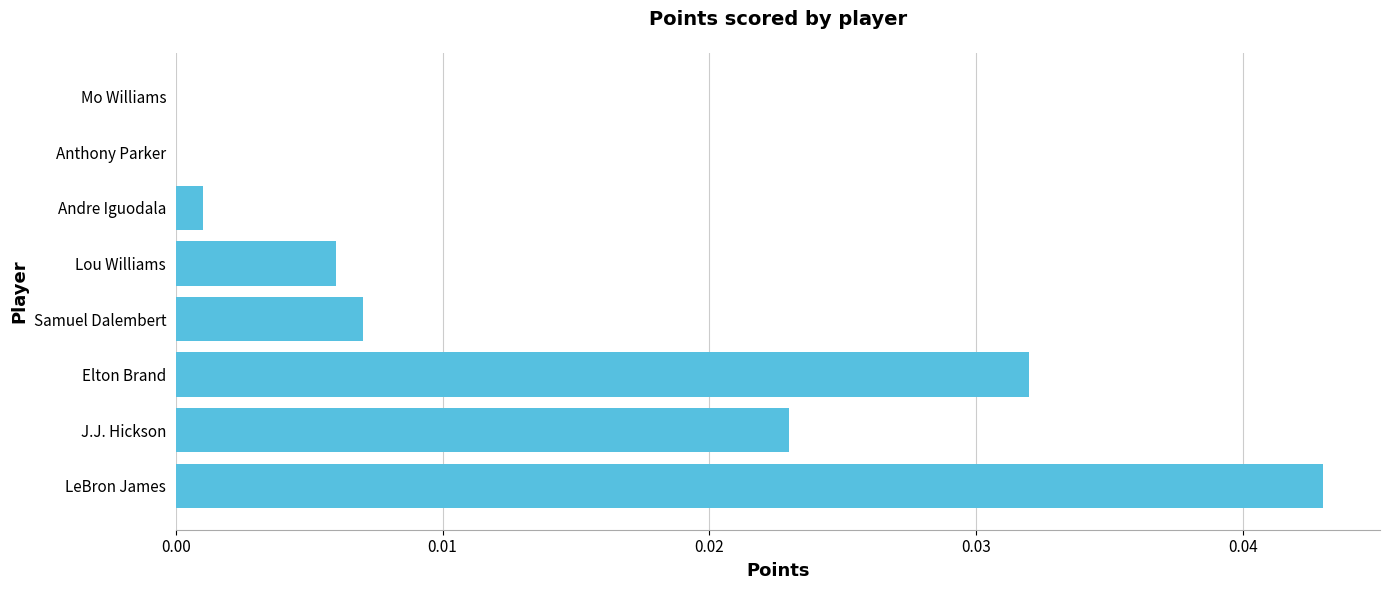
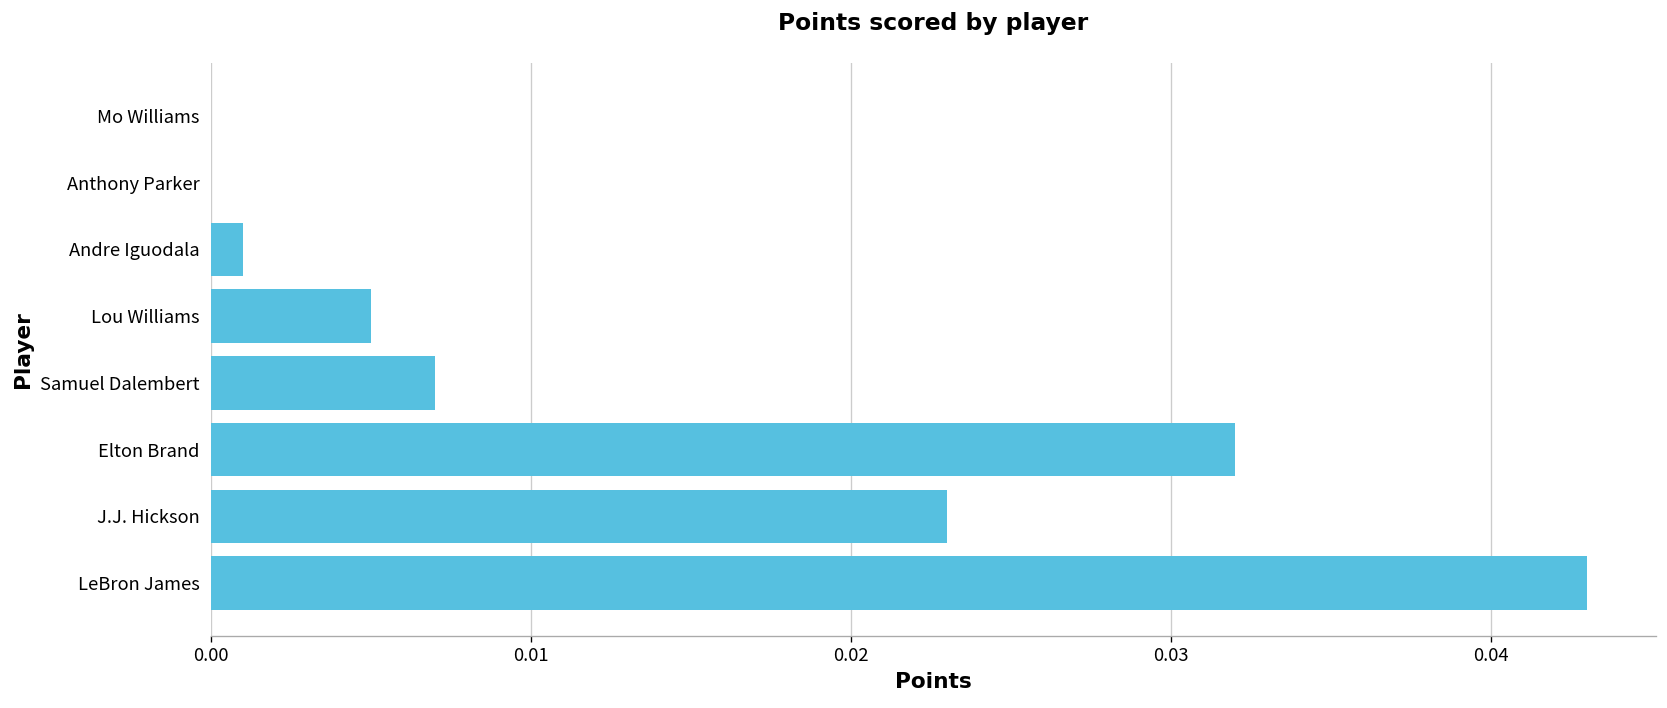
  {
    "Mo Williams": 0.0000,
    "Anthony Parker": 0.0000,
    "Andre Iguodala": 0.0010,
-   "Lou Williams": 0.0060,
+   "Lou Williams": 0.0050,
    "Samuel Dalembert": 0.0070,
    "Elton Brand": 0.0320,
    "J.J. Hickson": 0.0230,
    "LeBron James": 0.0430
  }
